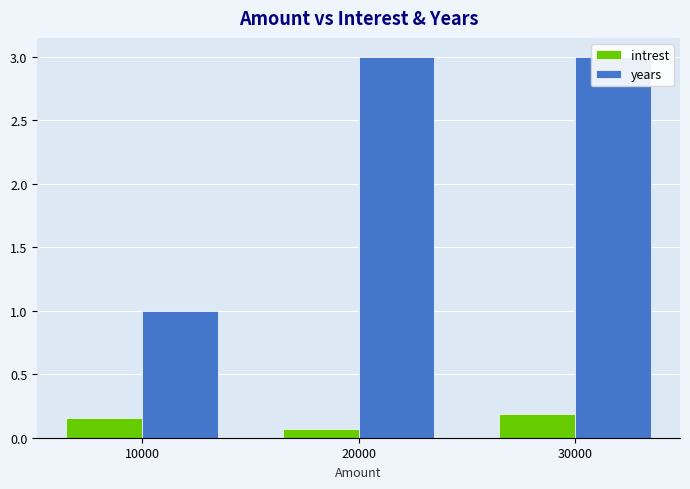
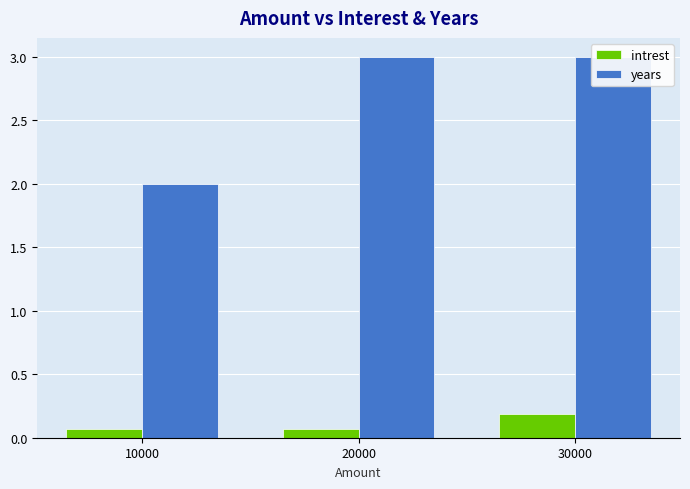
  {
    "intrest": {
-     "10000": 0.15,
+     "10000": 0.07,
      "20000": 0.07,
      "30000": 0.19
    },
    "years": {
-     "10000": 1,
+     "10000": 2,
      "20000": 3
    }
  }
